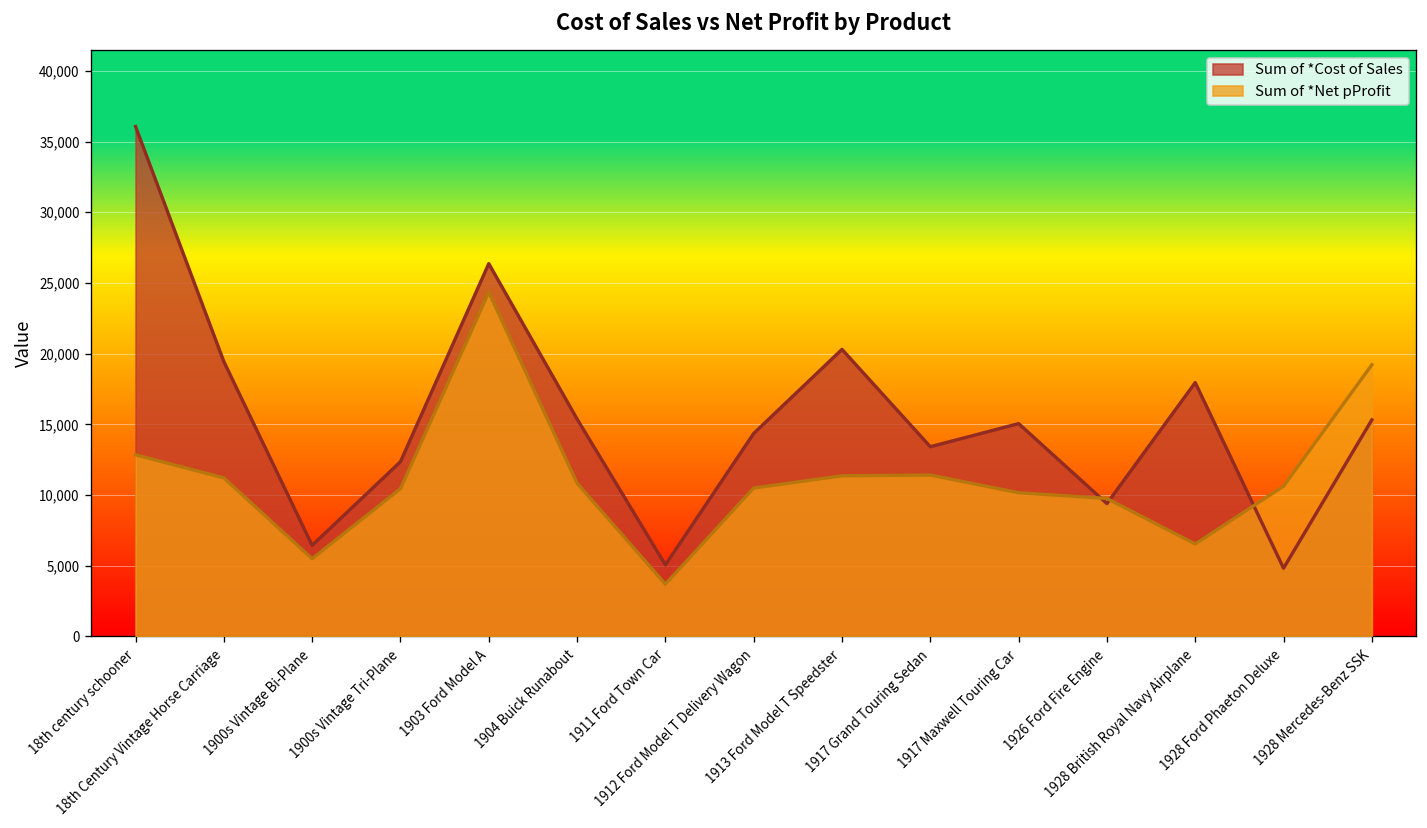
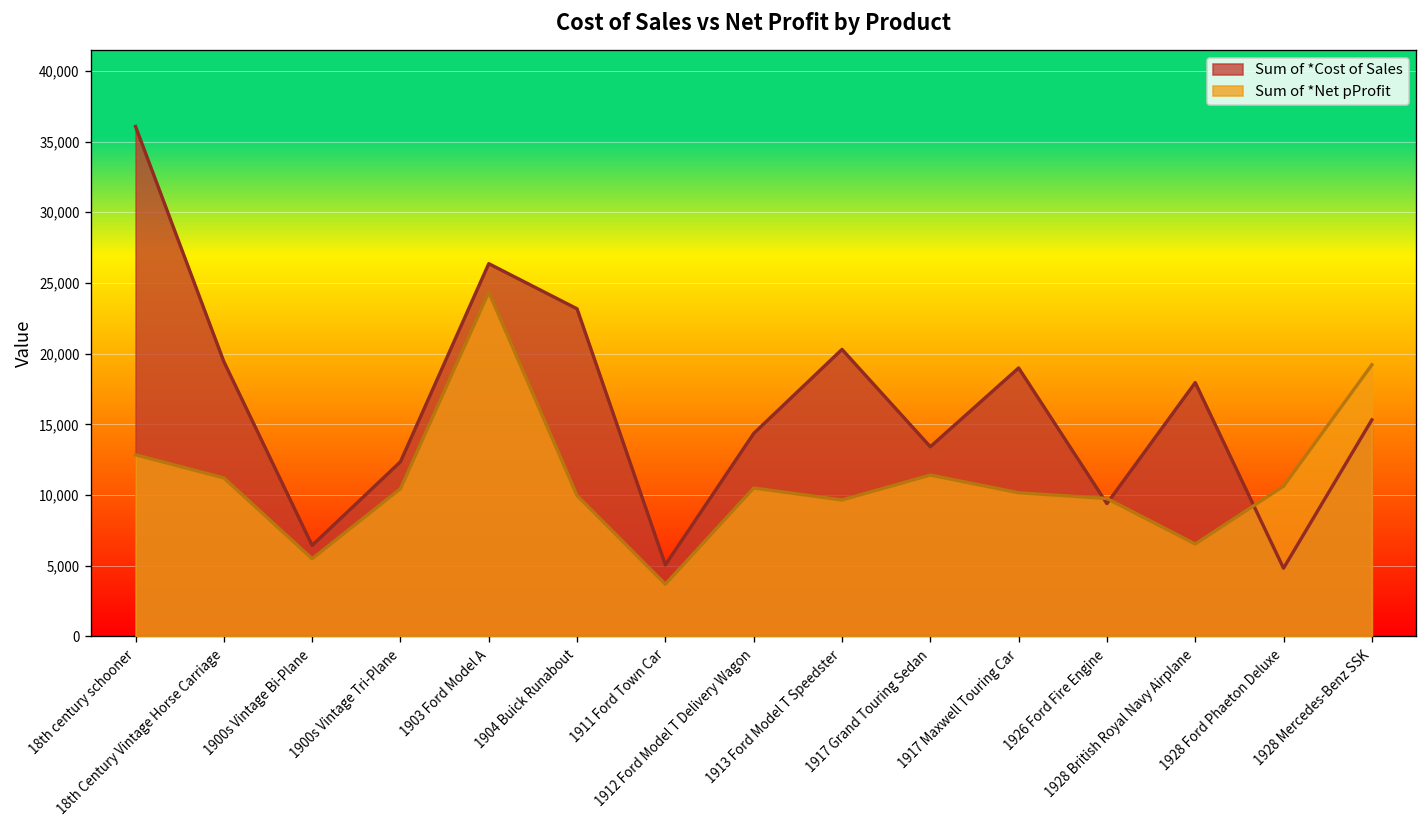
  {
    "Sum of *Cost of Sales": {
      "18th century schooner": "36,100",
      "18th Century Vintage Horse Carriage": "19,400",
      "1900s Vintage Bi-Plane": "6,400",
      "1900s Vintage Tri-Plane": "12,400",
      "1903 Ford Model A": "26,400",
-     "1904 Buick Runabout": "15,400",
+     "1904 Buick Runabout": "23,200",
      "1911 Ford Town Car": "5,100",
      "1912 Ford Model T Delivery Wagon": "14,400",
      "1913 Ford Model T Speedster": "20,300",
      "1917 Grand Touring Sedan": "13,400",
-     "1917 Maxwell Touring Car": "15,100",
+     "1917 Maxwell Touring Car": "19,000",
      "1926 Ford Fire Engine": "9,400",
      "1928 British Royal Navy Airplane": "18,000",
      "1928 Ford Phaeton Deluxe": "4,800",
      "1928 Mercedes-Benz SSK": "15,300"
    },
    "Sum of *Net pProfit": {
      "18th century schooner": "12,800",
      "18th Century Vintage Horse Carriage": "11,200",
      "1900s Vintage Bi-Plane": "5,500",
      "1900s Vintage Tri-Plane": "10,400",
      "1903 Ford Model A": "24,300",
-     "1904 Buick Runabout": "10,800",
+     "1904 Buick Runabout": "10,000",
      "1911 Ford Town Car": "3,700",
      "1912 Ford Model T Delivery Wagon": "10,500",
-     "1913 Ford Model T Speedster": "11,400",
+     "1913 Ford Model T Speedster": "9,700",
      "1917 Grand Touring Sedan": "11,400",
      "1917 Maxwell Touring Car": "10,200",
      "1926 Ford Fire Engine": "9,800",
      "1928 British Royal Navy Airplane": "6,500",
      "1928 Ford Phaeton Deluxe": "10,600",
      "1928 Mercedes-Benz SSK": "19,200"
    }
  }
